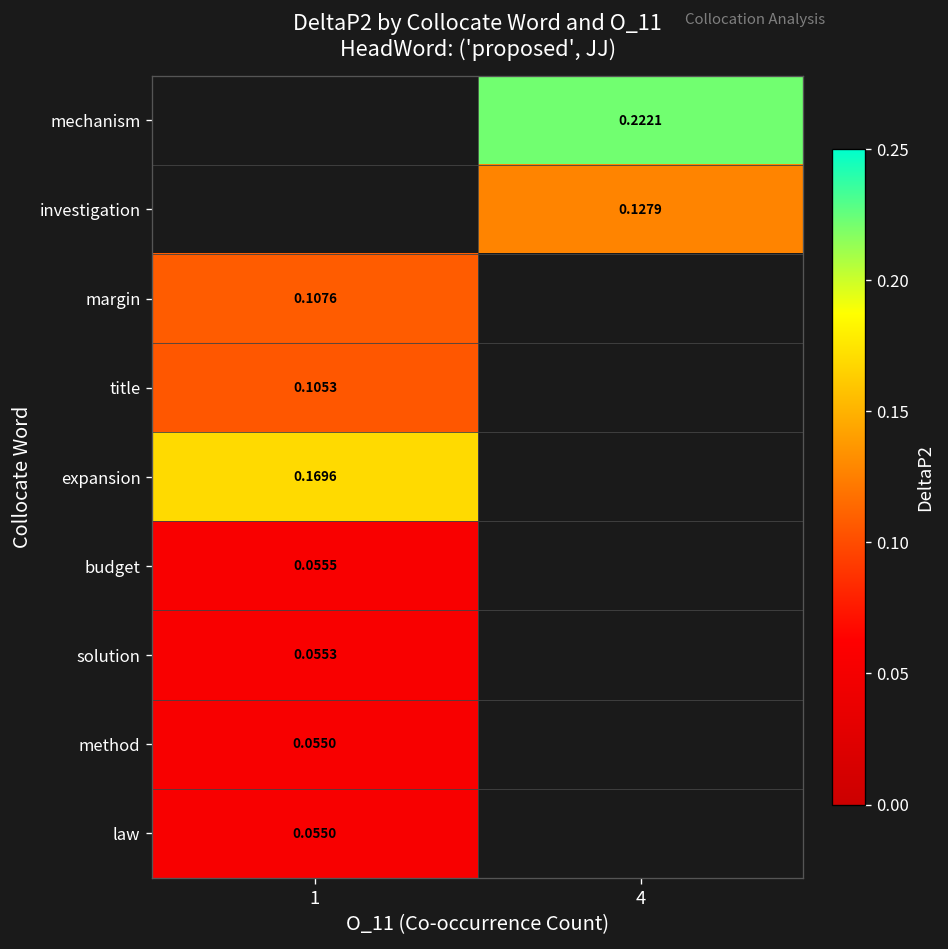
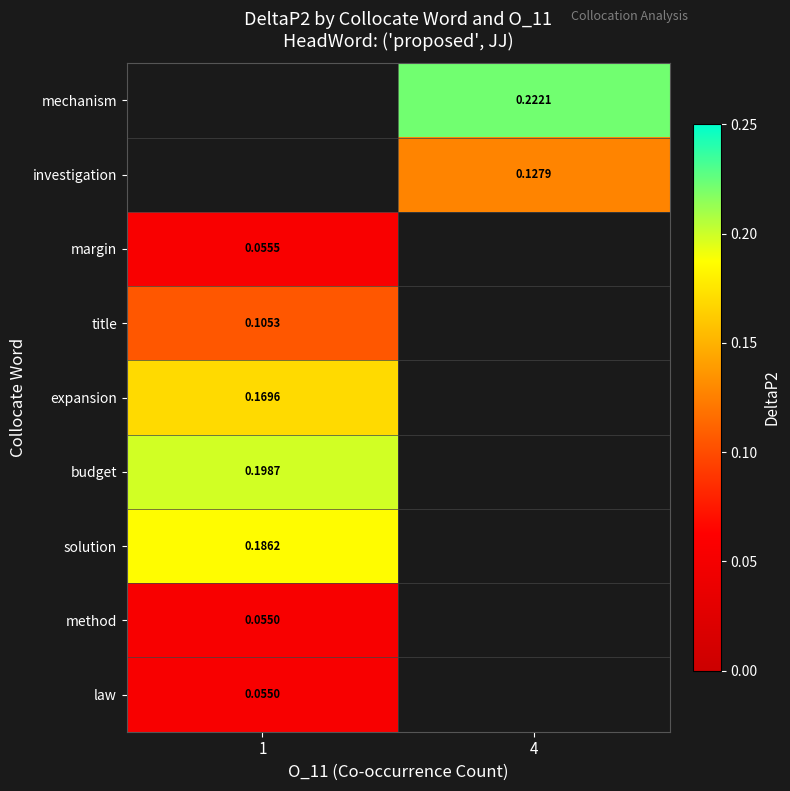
  {
    "mechanism": {
      "4": 0.2221
    },
    "investigation": {
      "4": 0.1279
    },
    "margin": {
-     "1": 0.1076
+     "1": 0.0555
    },
    "title": {
      "1": 0.1053
    },
    "expansion": {
      "1": 0.1696
    },
    "budget": {
-     "1": 0.0555
+     "1": 0.1987
    },
    "solution": {
-     "1": 0.0553
+     "1": 0.1862
    },
    "method": {
      "1": 0.0550
    },
    "law": {
      "1": 0.0550
    }
  }
